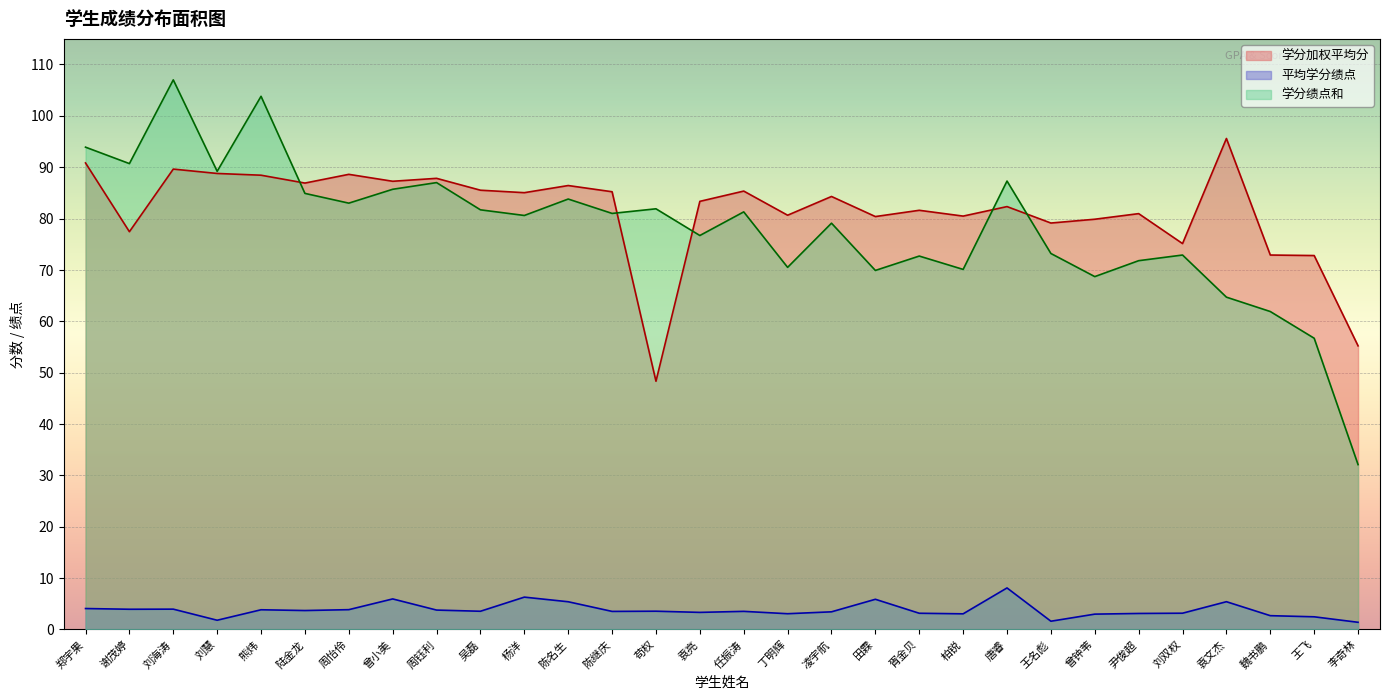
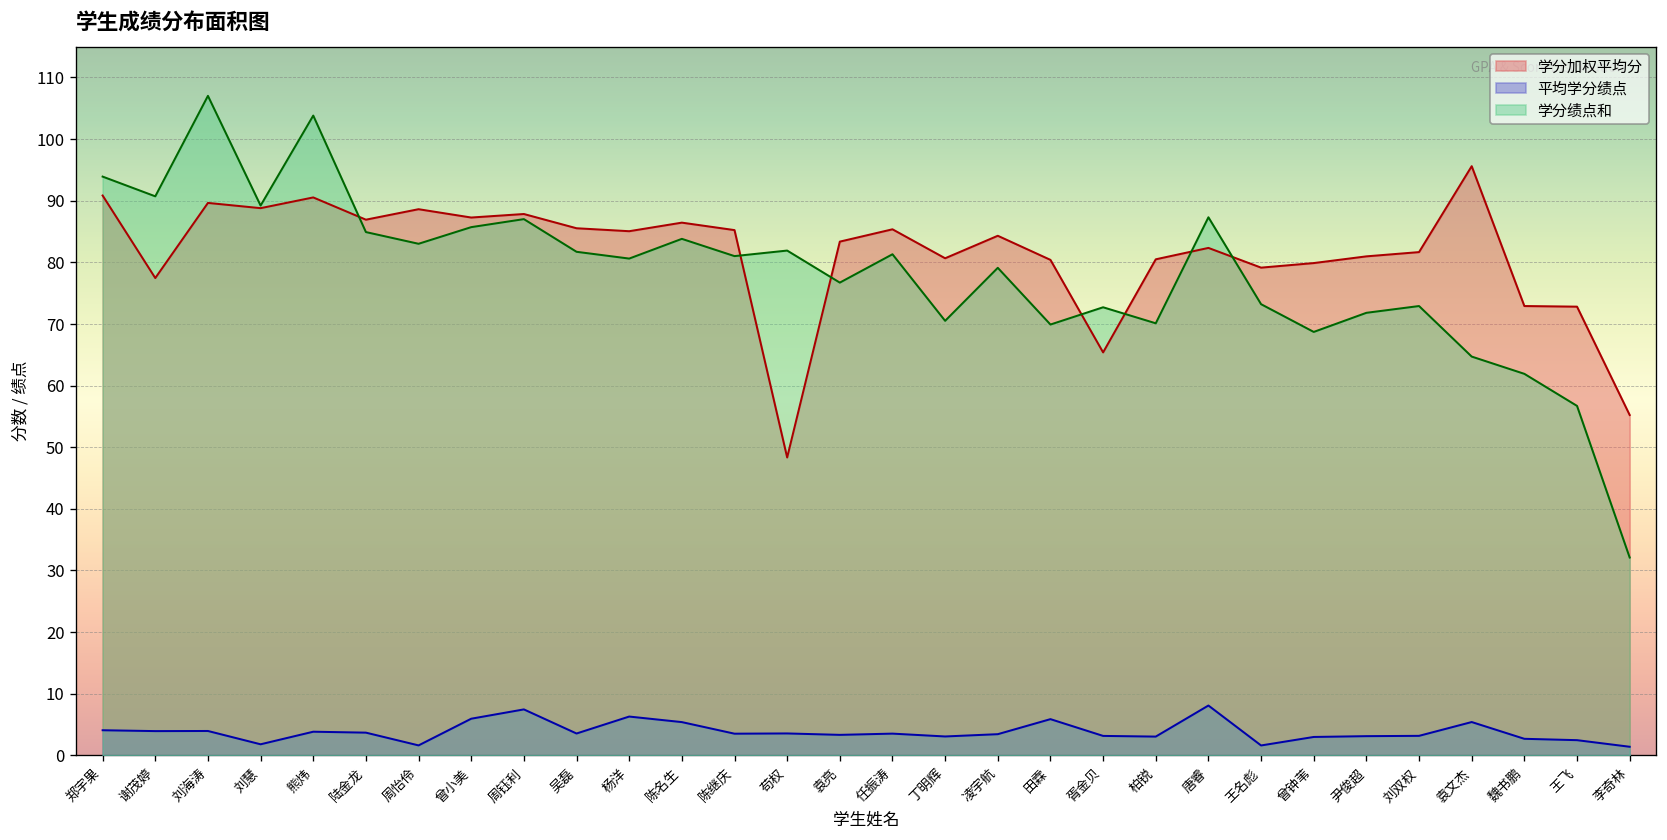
  {
    "学分加权平均分": {
      "郑宇果": 91,
      "谢茂婷": 77,
      "刘海涛": 90,
-     "熊炜": 88,
+     "熊炜": 91,
      "陆金龙": 87,
      "周怡伶": 89,
      "曾小美": 87,
      "周钰利": 88,
      "吴磊": 86,
      "杨洋": 85,
      "陈名生": 86,
      "陈继庆": 85,
      "苟权": 48,
      "袁亮": 83,
      "任振涛": 85,
      "丁明辉": 81,
      "凌宇航": 84,
      "田霖": 80,
-     "胥金贝": 82,
+     "胥金贝": 65,
      "柏锐": 80,
      "唐睿": 82,
      "王名彪": 79,
      "曾钟苇": 80,
      "尹俊超": 81,
-     "刘双权": 75,
+     "刘双权": 82,
      "袁文杰": 96,
      "魏书鹏": 73,
      "王飞": 73,
      "李奇林": 55
    },
    "平均学分绩点": {
      "郑宇果": 4,
      "谢茂婷": 4,
      "刘海涛": 4,
      "刘慧": 2,
      "熊炜": 4,
      "陆金龙": 4,
-     "周怡伶": 4,
+     "周怡伶": 2,
      "曾小美": 6,
-     "周钰利": 4,
+     "周钰利": 7,
      "吴磊": 4,
      "杨洋": 6,
      "陈名生": 5,
      "陈继庆": 4,
      "苟权": 4,
      "袁亮": 3,
      "任振涛": 4,
      "丁明辉": 3,
      "凌宇航": 3,
      "田霖": 6,
      "胥金贝": 3,
      "柏锐": 3,
      "唐睿": 8,
      "王名彪": 2,
      "曾钟苇": 3,
      "尹俊超": 3,
      "刘双权": 3,
      "袁文杰": 5,
      "魏书鹏": 3,
      "王飞": 2,
      "李奇林": 1
    },
    "学分绩点和": {
      "郑宇果": 94,
      "谢茂婷": 91,
      "刘海涛": 107,
      "熊炜": 104,
      "陆金龙": 85,
      "周怡伶": 83,
      "曾小美": 86,
      "周钰利": 87,
      "吴磊": 82,
      "杨洋": 81,
      "陈名生": 84,
      "陈继庆": 81,
      "苟权": 82,
      "袁亮": 77,
      "任振涛": 81,
      "丁明辉": 71,
      "凌宇航": 79,
      "田霖": 70,
      "胥金贝": 73,
      "柏锐": 70,
      "唐睿": 87,
      "王名彪": 73,
      "曾钟苇": 69,
      "尹俊超": 72,
      "刘双权": 73,
      "袁文杰": 65,
      "魏书鹏": 62,
      "王飞": 57,
      "李奇林": 32
    }
  }
